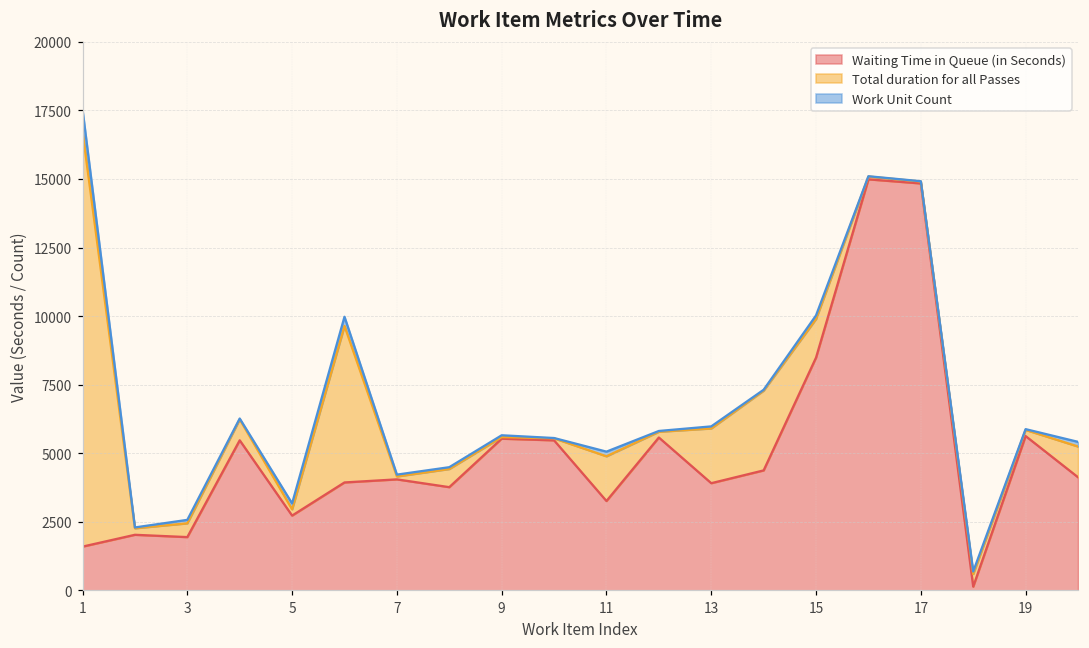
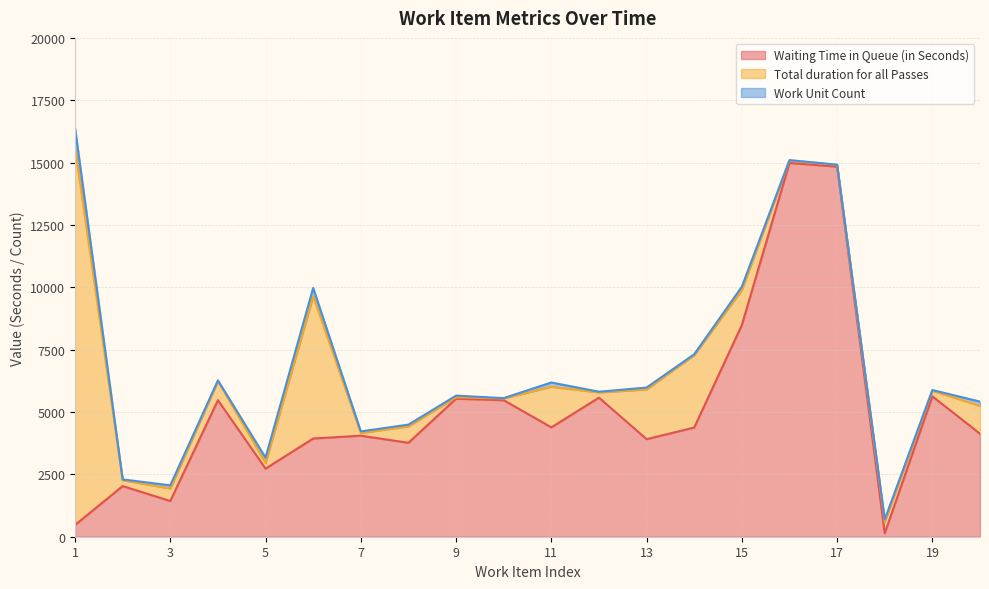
  {
    "Waiting Time in Queue (in Seconds)": {
-     "1": 1600,
-     "3": 1900,
+     "1": 500,
+     "3": 1400,
      "5": 2700,
      "7": 4100,
-     "11": 3300,
+     "11": 4400,
      "13": 3900,
      "15": 8500,
      "19": 5600
    },
    "Total duration for all Passes": {
      "1": 15100,
      "3": 500,
      "5": 200,
      "11": 1600,
      "15": 1400
    },
    "Work Unit Count": {
      "1": 800,
      "3": 100,
      "5": 200,
      "11": 200,
      "15": 100
    }
  }
